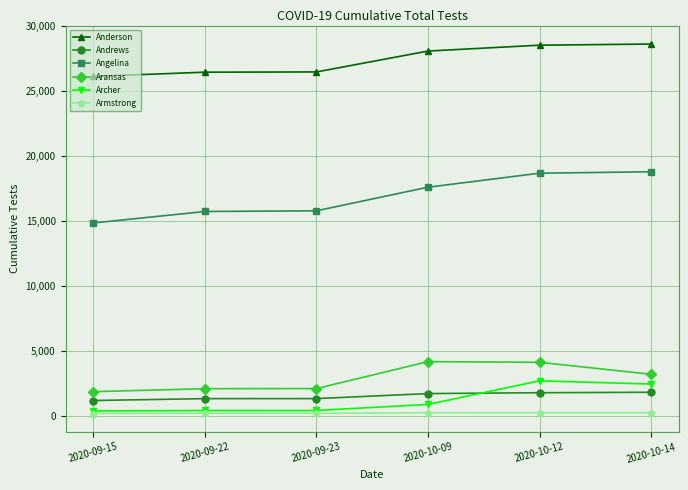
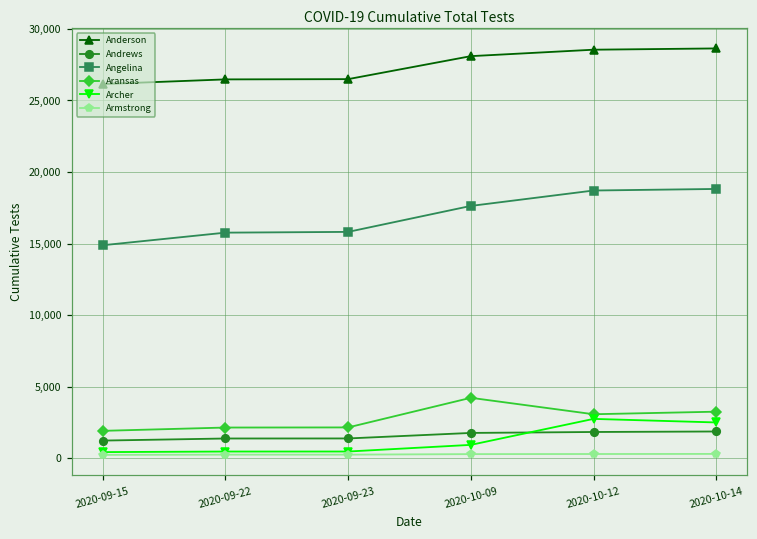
  {
    "Anderson": {
      "2020-09-22": "26,500",
      "2020-09-23": "26,500",
      "2020-10-09": "28,100",
      "2020-10-12": "28,600",
      "2020-10-14": "28,600"
    },
    "Aransas": {
      "2020-09-15": "1,900",
      "2020-09-22": "2,100",
      "2020-09-23": "2,100",
      "2020-10-09": "4,200",
-     "2020-10-12": "4,200",
+     "2020-10-12": "3,100",
      "2020-10-14": "3,200"
    },
    "Archer": {
      "2020-09-22": "500",
      "2020-09-23": "500",
      "2020-10-09": "900",
      "2020-10-12": "2,700",
      "2020-10-14": "2,500"
    },
    "Armstrong": {
      "2020-09-22": "200",
      "2020-09-23": "200",
      "2020-10-09": "300",
      "2020-10-12": "300",
      "2020-10-14": "300"
    }
  }
